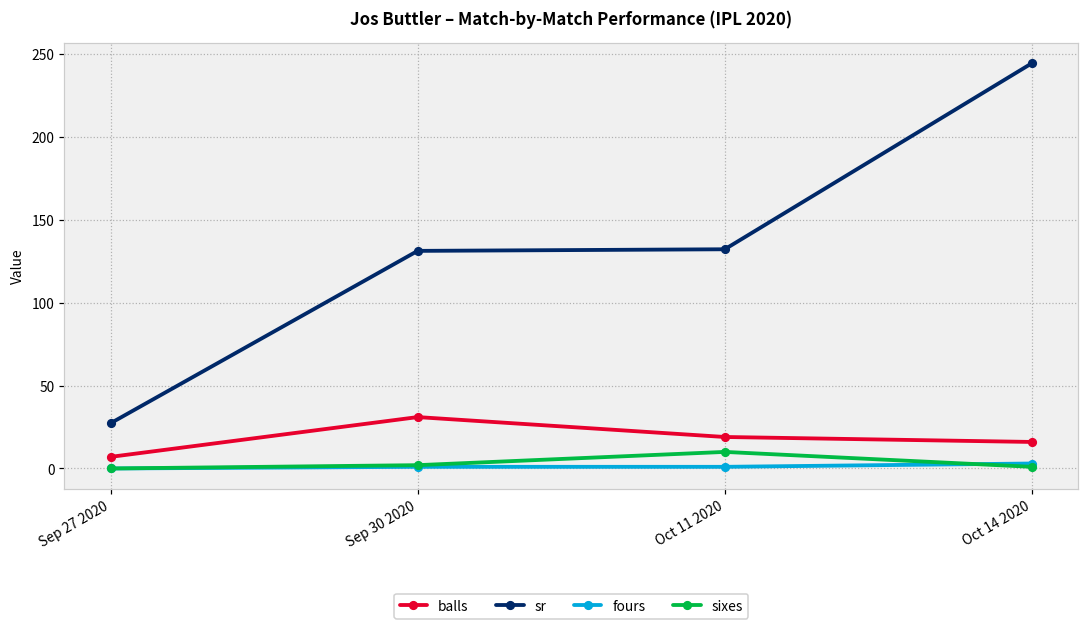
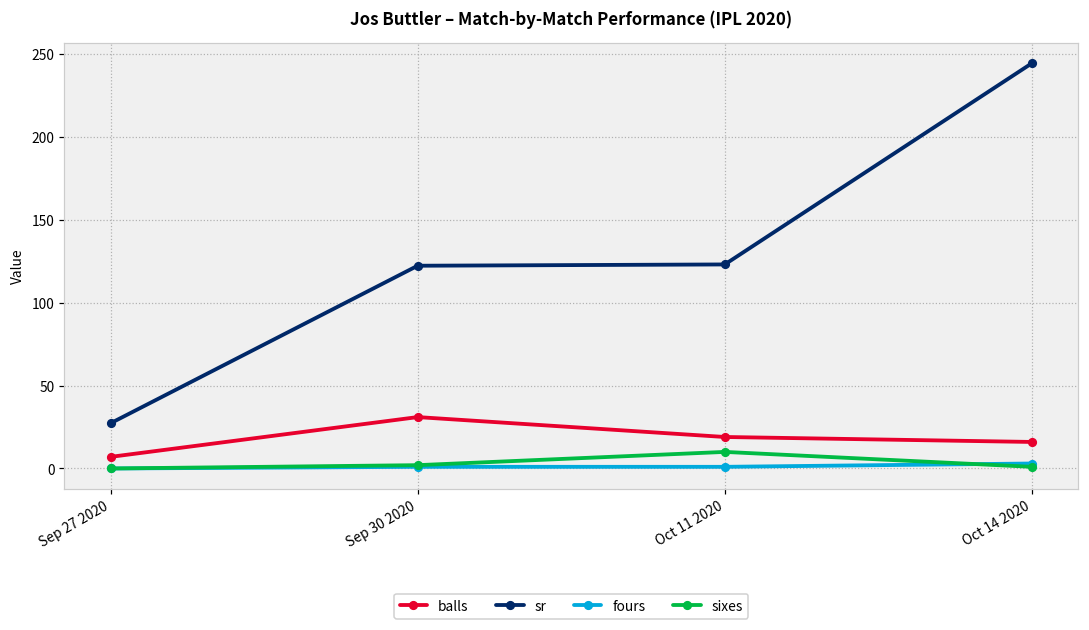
  {
    "balls": {
      "Sep 27 2020": 7,
      "Sep 30 2020": 31,
      "Oct 11 2020": 19,
      "Oct 14 2020": 16
    },
    "sr": {
      "Sep 27 2020": 27,
-     "Sep 30 2020": 131,
-     "Oct 11 2020": 132,
+     "Sep 30 2020": 122,
+     "Oct 11 2020": 123,
      "Oct 14 2020": 244
    },
    "fours": {
      "Oct 11 2020": 1,
      "Oct 14 2020": 3
    },
    "sixes": {
      "Oct 11 2020": 10,
      "Oct 14 2020": 1
    }
  }
